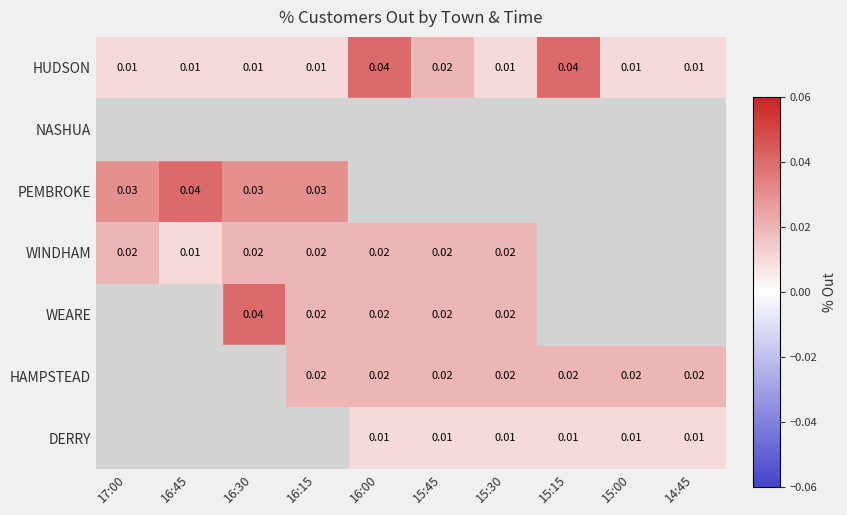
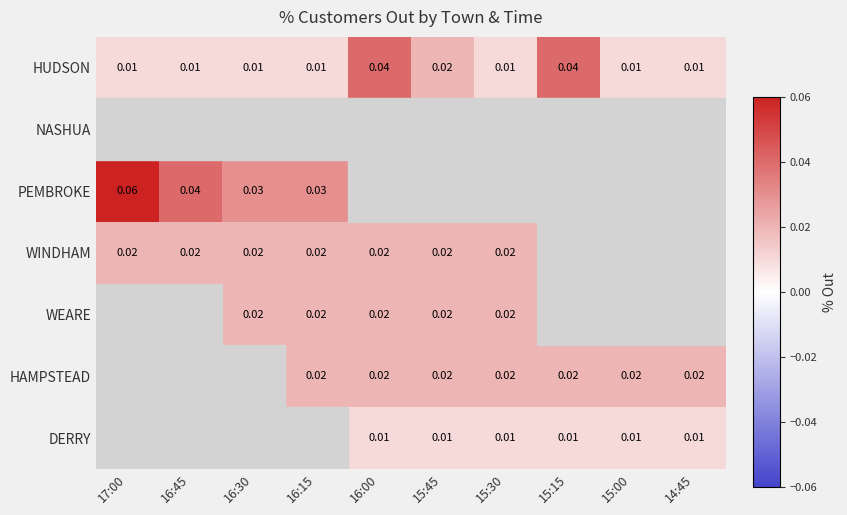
  {
    "HUDSON": {
      "17:00": 0.01,
      "16:45": 0.01,
      "16:30": 0.01,
      "16:15": 0.01,
      "16:00": 0.04,
      "15:45": 0.02,
      "15:30": 0.01,
      "15:15": 0.04,
      "15:00": 0.01,
      "14:45": 0.01
    },
    "PEMBROKE": {
-     "17:00": 0.03,
+     "17:00": 0.06,
      "16:45": 0.04,
      "16:30": 0.03,
      "16:15": 0.03
    },
    "WINDHAM": {
      "17:00": 0.02,
-     "16:45": 0.01,
+     "16:45": 0.02,
      "16:30": 0.02,
      "16:15": 0.02,
      "16:00": 0.02,
      "15:45": 0.02,
      "15:30": 0.02
    },
    "WEARE": {
-     "16:30": 0.04,
+     "16:30": 0.02,
      "16:15": 0.02,
      "16:00": 0.02,
      "15:45": 0.02,
      "15:30": 0.02
    },
    "HAMPSTEAD": {
      "16:15": 0.02,
      "16:00": 0.02,
      "15:45": 0.02,
      "15:30": 0.02,
      "15:15": 0.02,
      "15:00": 0.02,
      "14:45": 0.02
    },
    "DERRY": {
      "16:00": 0.01,
      "15:45": 0.01,
      "15:30": 0.01,
      "15:15": 0.01,
      "15:00": 0.01,
      "14:45": 0.01
    }
  }
